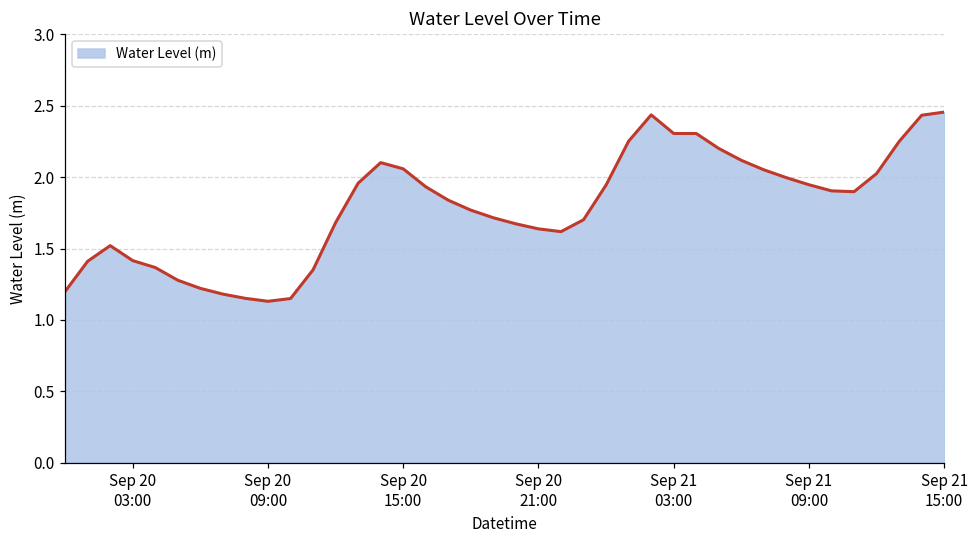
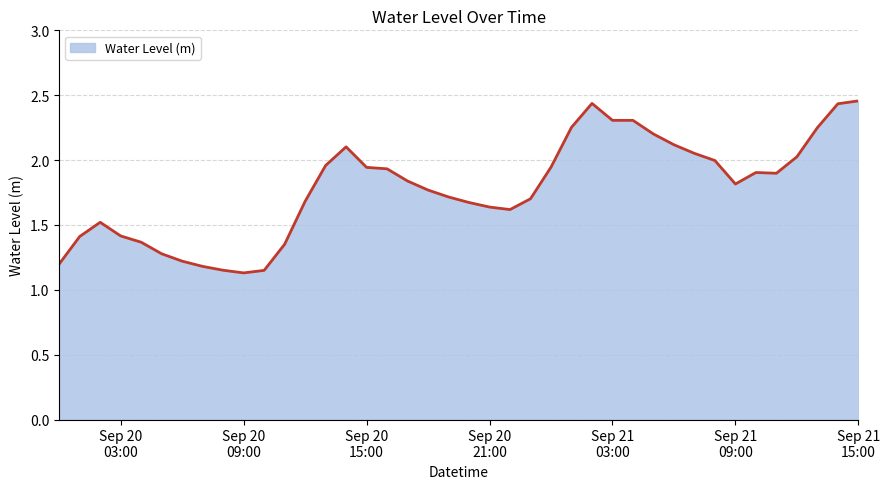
  {
    "Sep 20 03:00": 1.42,
    "Sep 20 09:00": 1.13,
-   "Sep 20 15:00": 2.06,
+   "Sep 20 15:00": 1.94,
    "Sep 20 21:00": 1.64,
    "Sep 21 03:00": 2.31,
-   "Sep 21 09:00": 1.95,
+   "Sep 21 09:00": 1.82,
    "Sep 21 15:00": 2.46
  }
